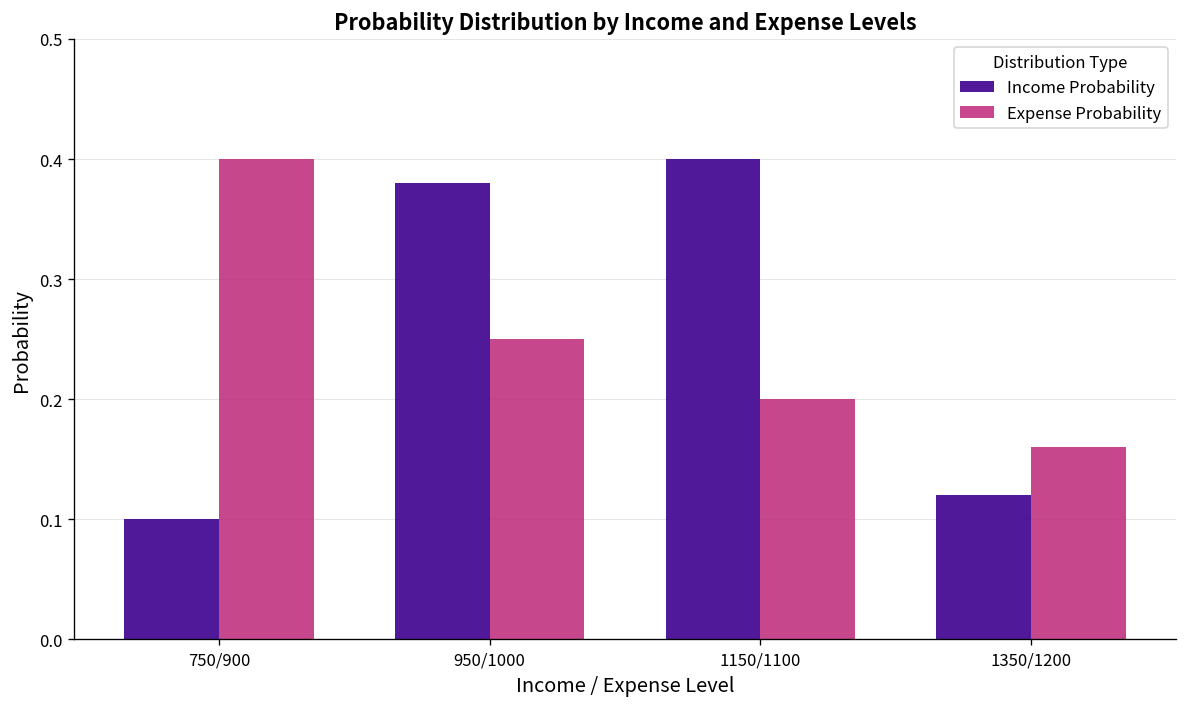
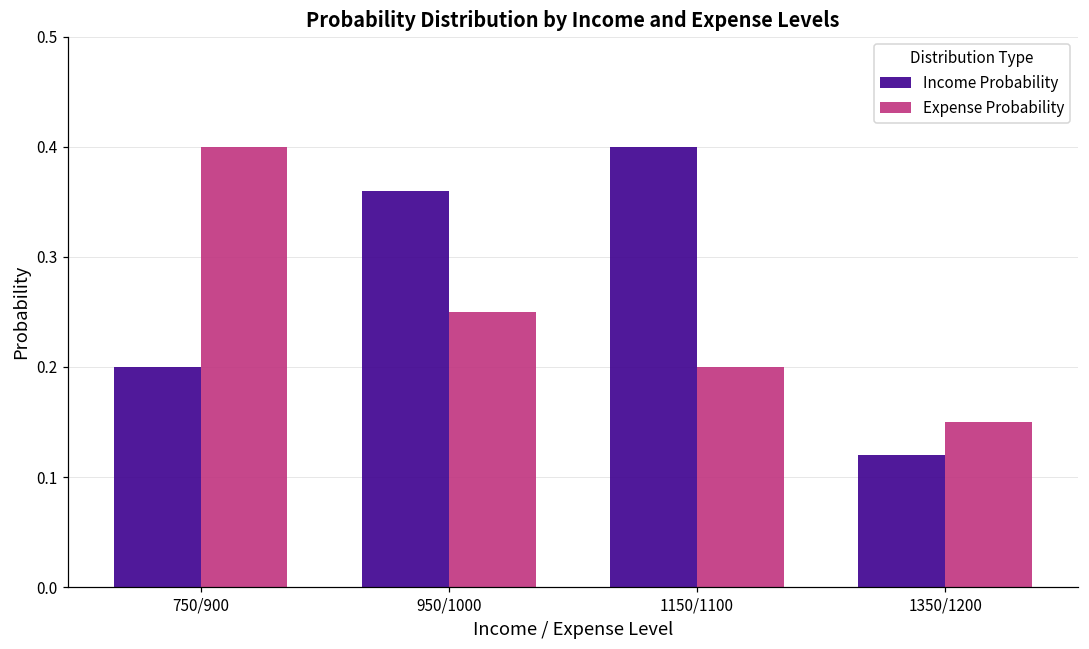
  {
    "Income Probability": {
-     "750/900": 0.1,
-     "950/1000": 0.38,
+     "750/900": 0.2,
+     "950/1000": 0.36,
      "1150/1100": 0.40,
      "1350/1200": 0.12
    },
    "Expense Probability": {
      "750/900": 0.40,
      "950/1000": 0.25,
      "1150/1100": 0.20,
-     "1350/1200": 0.16
+     "1350/1200": 0.15
    }
  }
